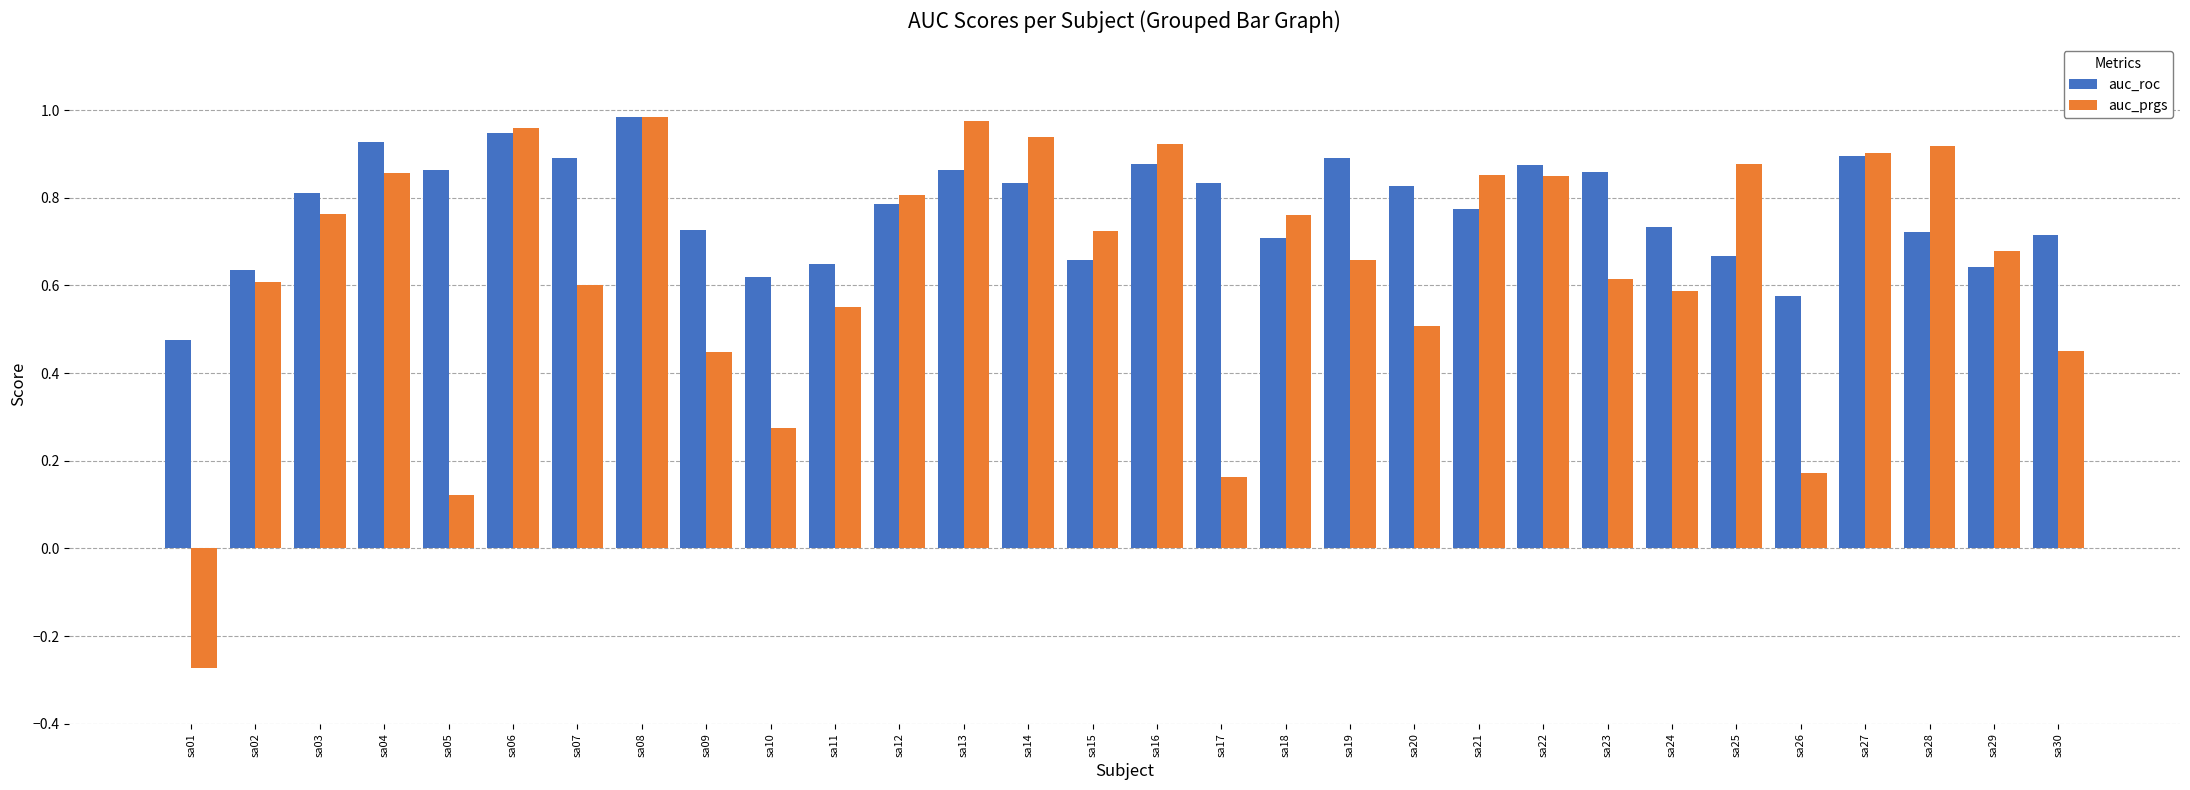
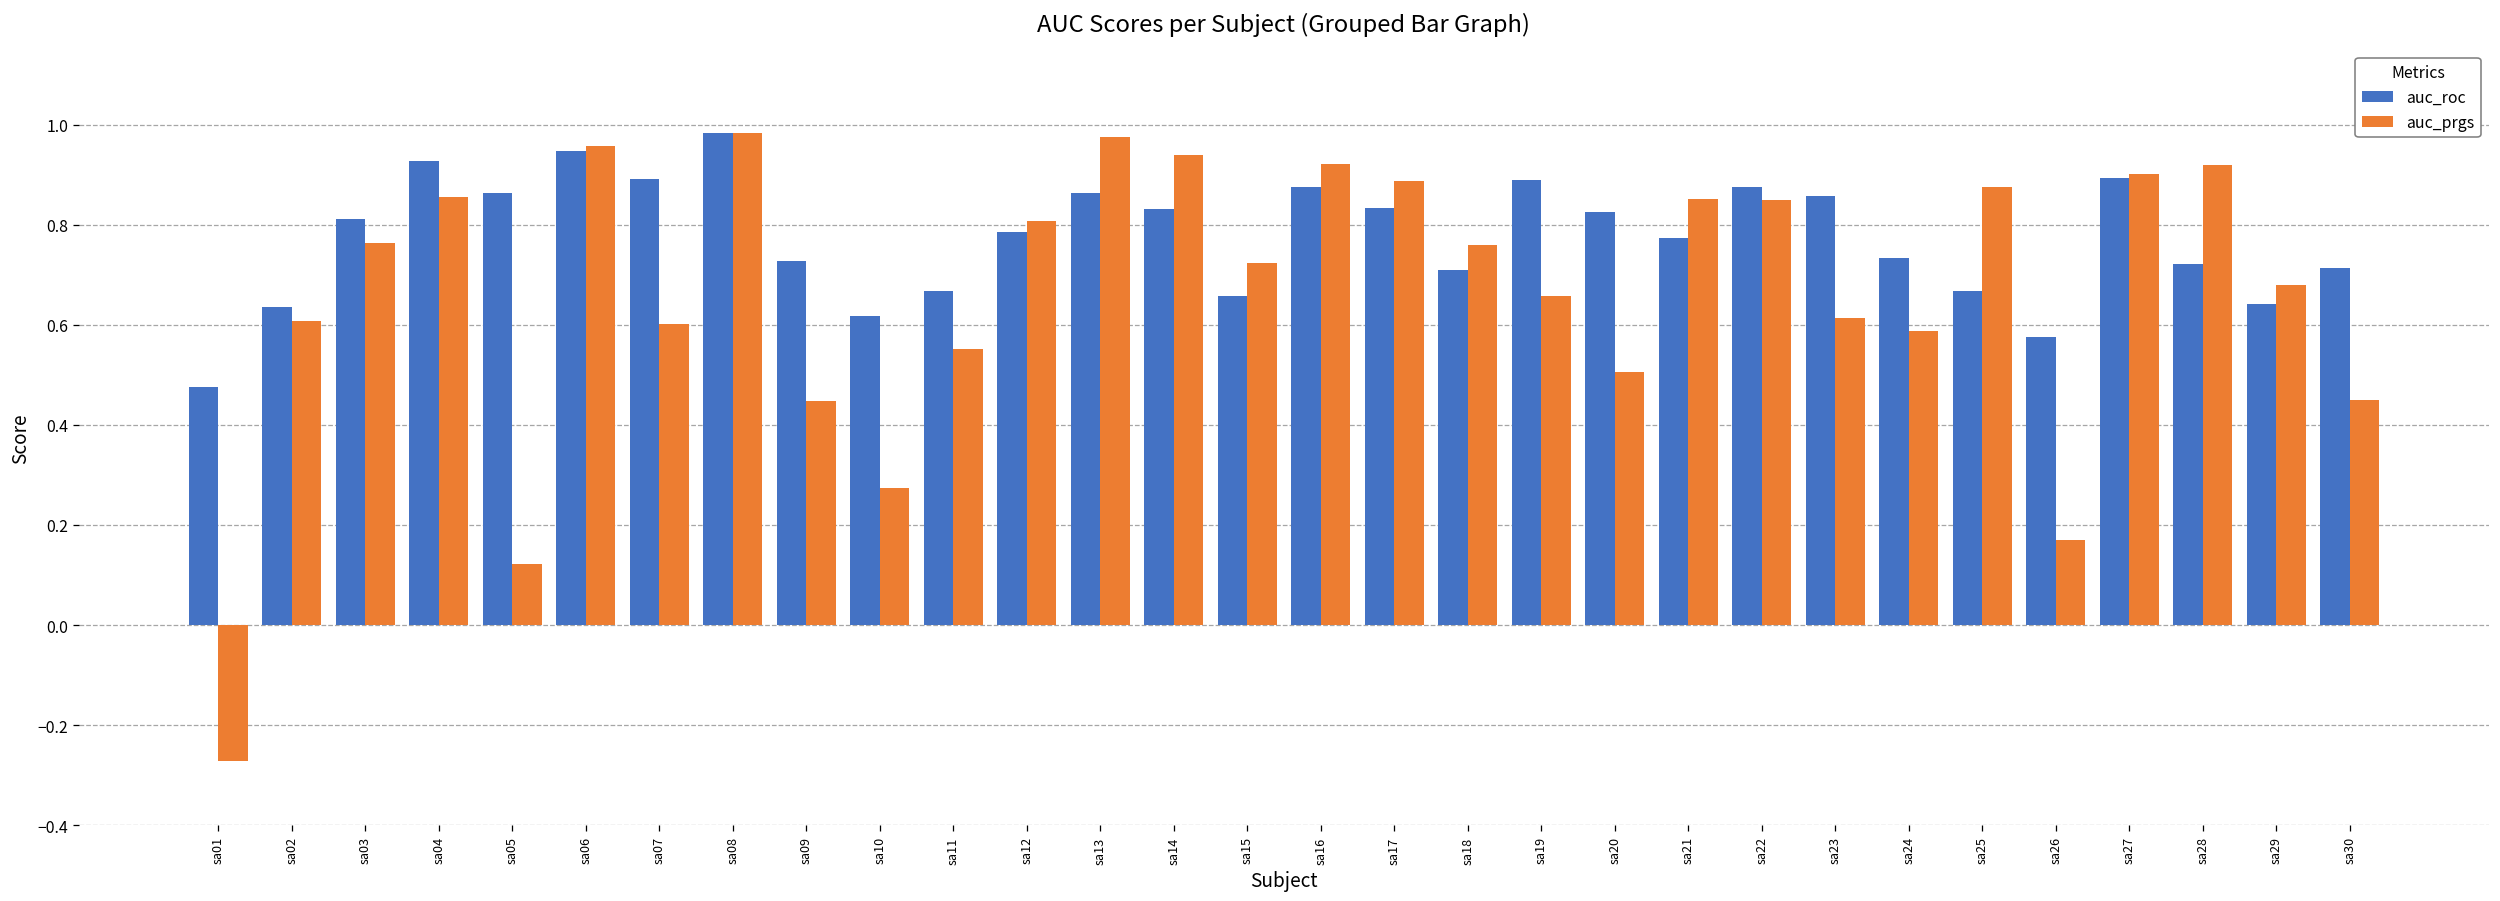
  {
    "auc_roc": {
      "sa01": 0.48,
      "sa02": 0.64,
      "sa03": 0.81,
      "sa04": 0.93,
      "sa05": 0.86,
      "sa06": 0.95,
      "sa07": 0.89,
      "sa08": 0.98,
      "sa09": 0.73,
      "sa10": 0.62,
-     "sa11": 0.65,
+     "sa11": 0.67,
      "sa12": 0.78,
      "sa13": 0.86,
      "sa14": 0.83,
      "sa15": 0.66,
      "sa16": 0.88,
      "sa17": 0.83,
      "sa18": 0.71,
      "sa19": 0.89,
      "sa20": 0.83,
      "sa21": 0.77,
      "sa22": 0.88,
      "sa23": 0.86,
      "sa24": 0.73,
      "sa25": 0.67,
      "sa26": 0.58,
      "sa27": 0.89,
      "sa28": 0.72,
      "sa29": 0.64,
      "sa30": 0.71
    },
    "auc_prgs": {
      "sa01": -0.27,
      "sa02": 0.61,
      "sa03": 0.76,
      "sa04": 0.86,
      "sa05": 0.12,
      "sa06": 0.96,
      "sa07": 0.60,
      "sa08": 0.98,
      "sa09": 0.45,
      "sa10": 0.27,
      "sa11": 0.55,
      "sa12": 0.81,
      "sa13": 0.98,
      "sa14": 0.94,
      "sa15": 0.72,
      "sa16": 0.92,
-     "sa17": 0.16,
+     "sa17": 0.89,
      "sa18": 0.76,
      "sa19": 0.66,
      "sa20": 0.51,
      "sa21": 0.85,
      "sa22": 0.85,
      "sa23": 0.61,
      "sa24": 0.59,
      "sa25": 0.88,
      "sa26": 0.17,
      "sa27": 0.90,
      "sa28": 0.92,
      "sa29": 0.68,
      "sa30": 0.45
    }
  }
